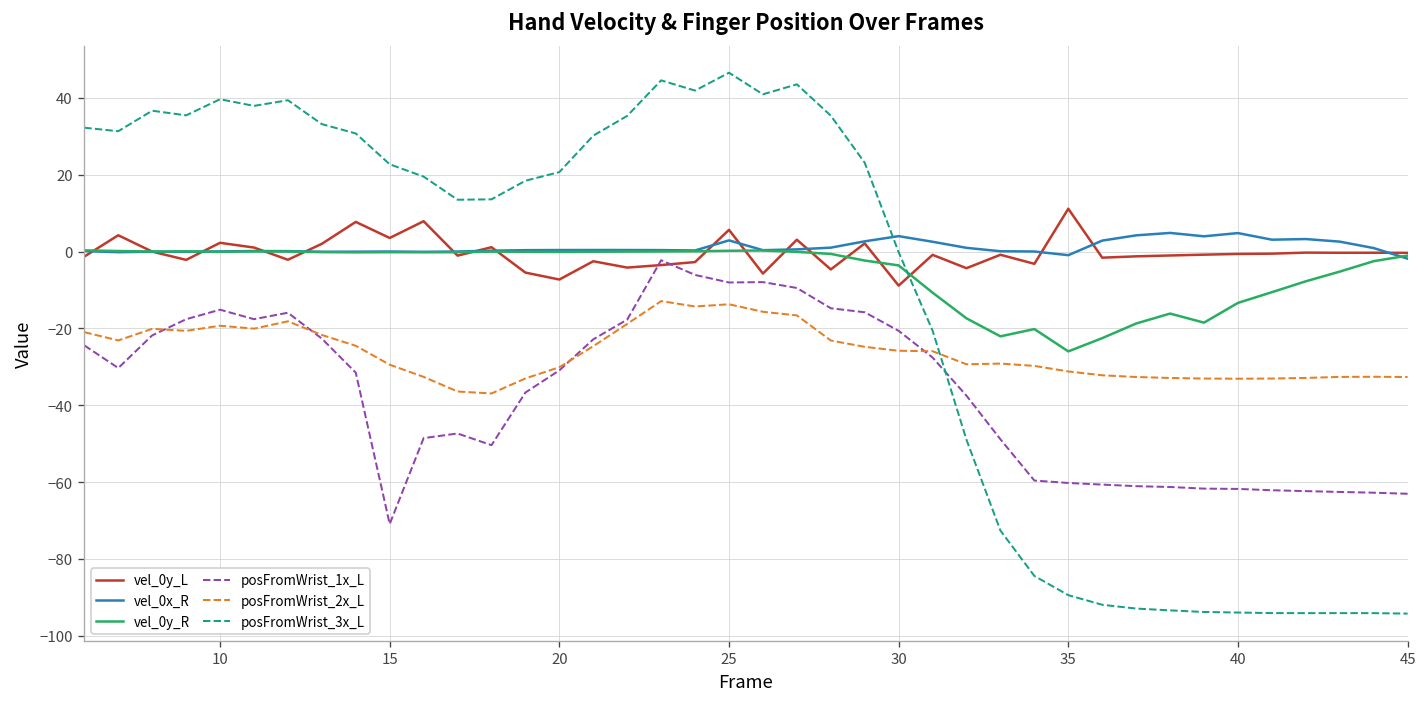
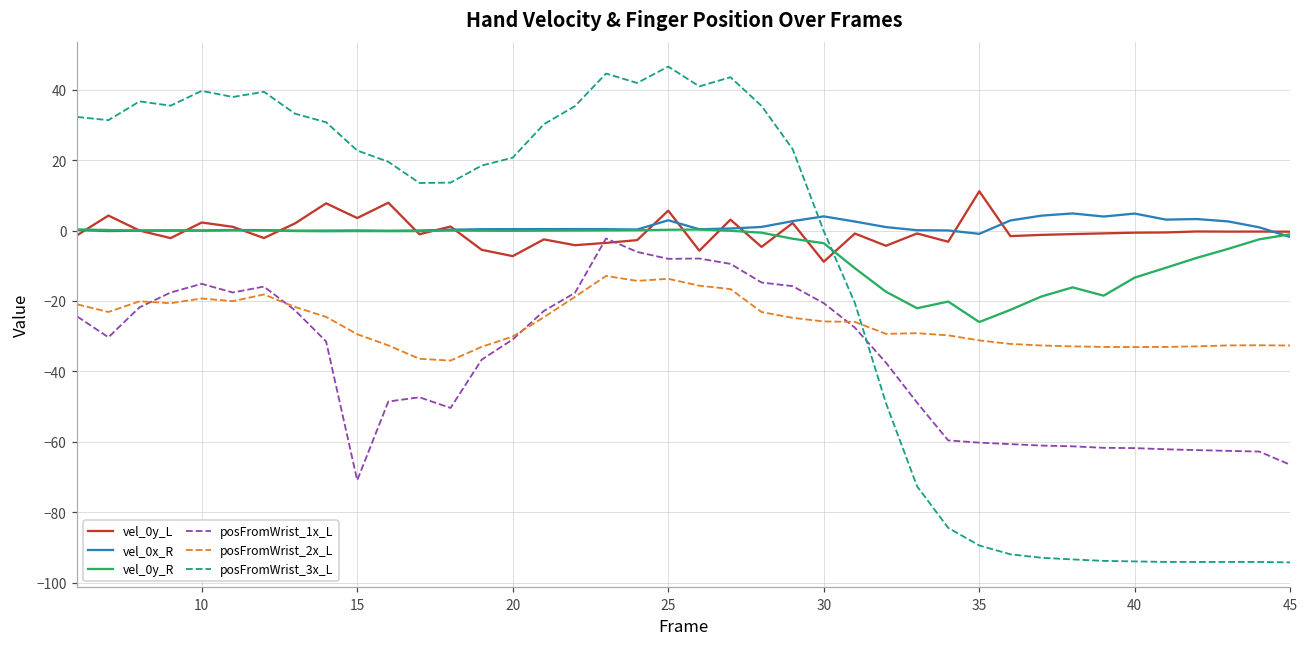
  {
    "vel_0y_L": {
      "10": 2,
      "15": 4,
      "20": -7,
      "25": 6,
      "30": -9,
      "35": 11,
      "40": -1
    },
    "vel_0x_R": {
      "25": 3,
      "30": 4,
      "35": -1,
      "40": 5
    },
    "posFromWrist_1x_L": {
      "10": -15,
      "15": -71,
      "20": -31,
      "25": -8,
      "30": -21,
      "35": -60,
      "40": -62,
-     "45": -63
+     "45": -67
    },
    "posFromWrist_2x_L": {
      "10": -19,
      "15": -29,
      "20": -30,
      "25": -14,
      "30": -26,
      "35": -31,
      "40": -33,
      "45": -33
    }
  }
